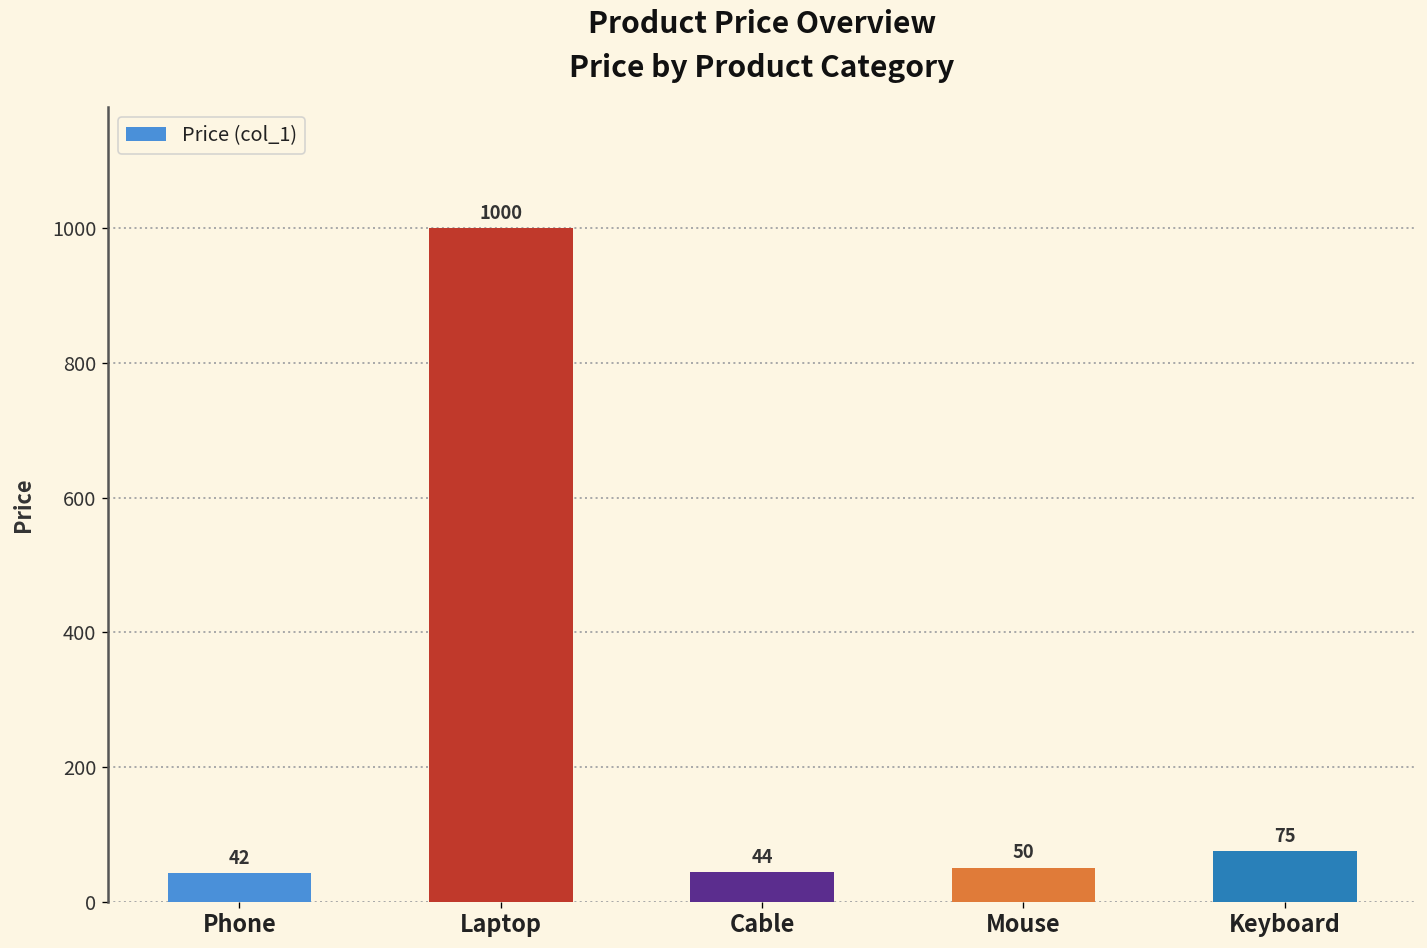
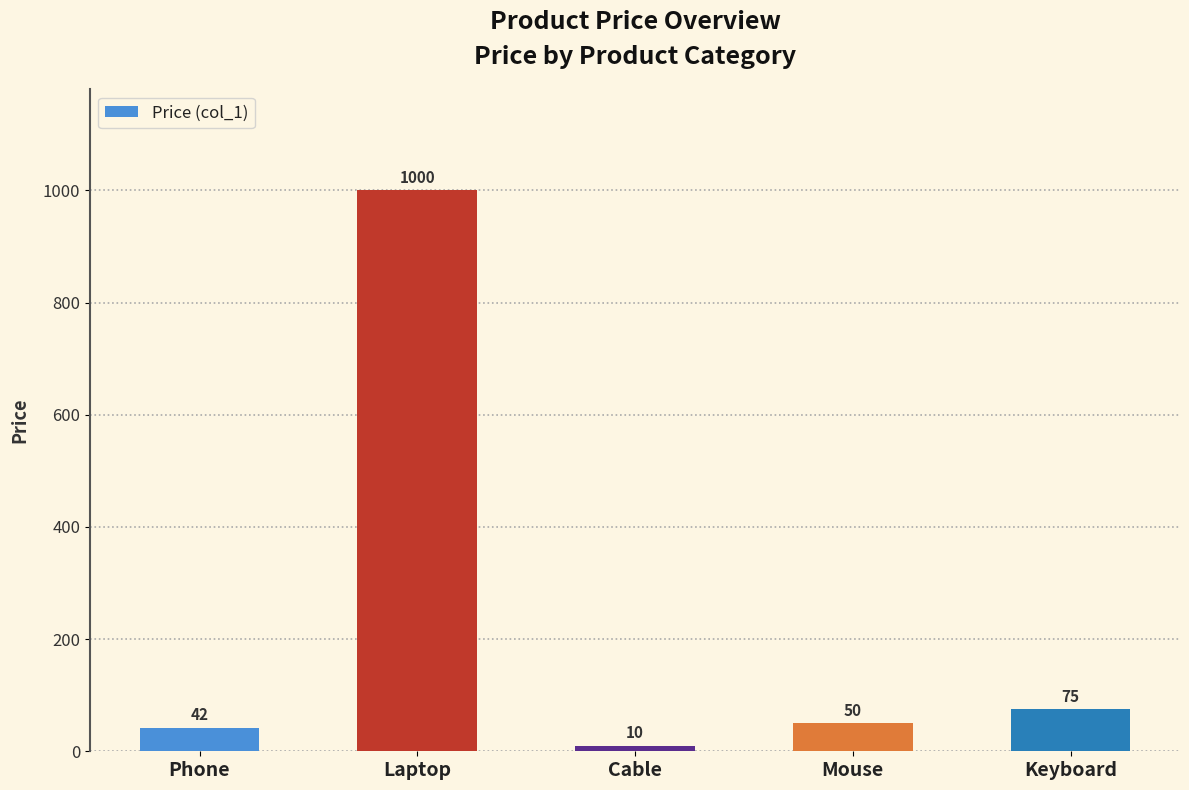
  {
    "Phone": 42,
    "Laptop": 1000,
-   "Cable": 44,
+   "Cable": 10,
    "Mouse": 50,
    "Keyboard": 75
  }
